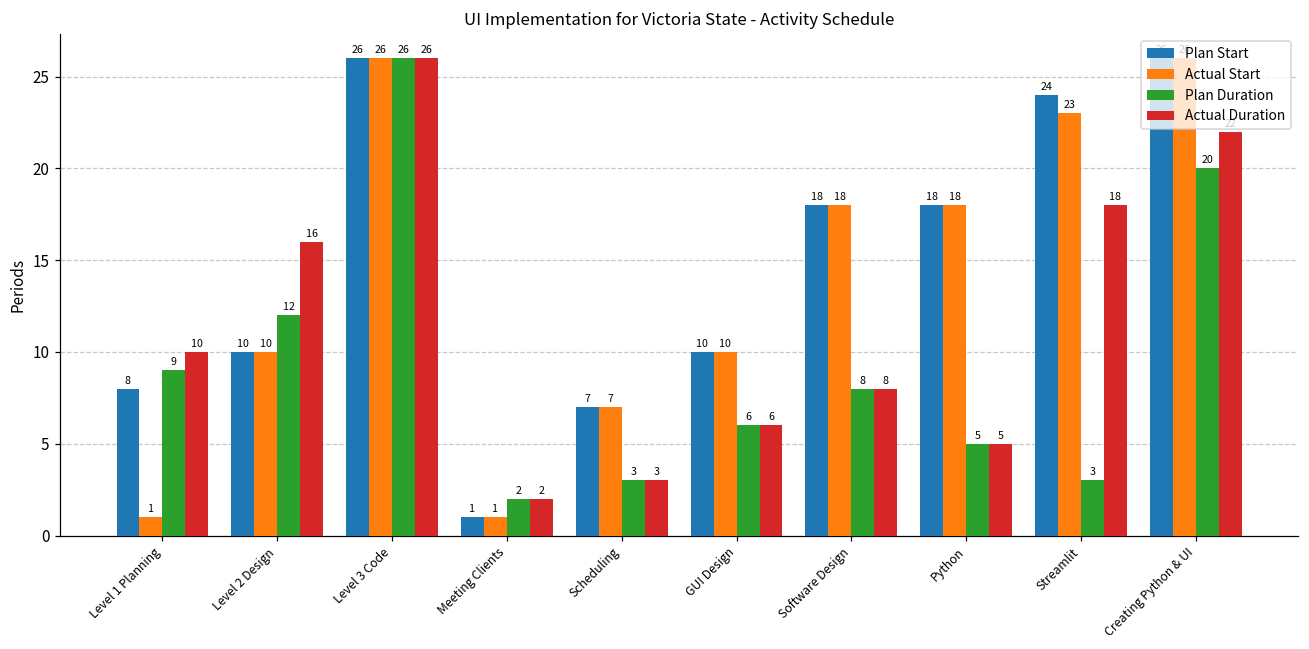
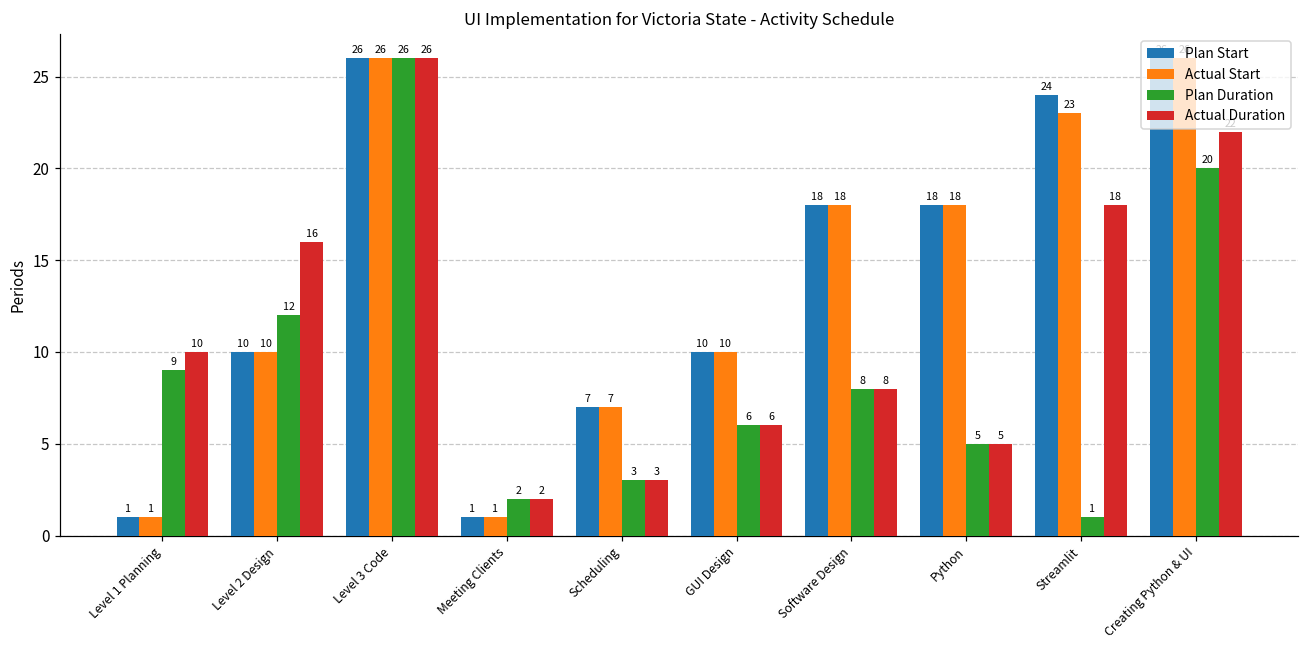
  {
    "Plan Start": {
-     "Level 1 Planning": 8,
+     "Level 1 Planning": 1,
      "Level 2 Design": 10,
      "Level 3 Code": 26,
      "Meeting Clients": 1,
      "Scheduling": 7,
      "GUI Design": 10,
      "Software Design": 18,
      "Python": 18,
      "Streamlit": 24
    },
    "Actual Start": {
      "Level 1 Planning": 1,
      "Level 2 Design": 10,
      "Level 3 Code": 26,
      "Meeting Clients": 1,
      "Scheduling": 7,
      "GUI Design": 10,
      "Software Design": 18,
      "Python": 18,
      "Streamlit": 23
    },
    "Plan Duration": {
      "Level 1 Planning": 9,
      "Level 2 Design": 12,
      "Level 3 Code": 26,
      "Meeting Clients": 2,
      "Scheduling": 3,
      "GUI Design": 6,
      "Software Design": 8,
      "Python": 5,
-     "Streamlit": 3,
+     "Streamlit": 1,
      "Creating Python & UI": 20
    },
    "Actual Duration": {
      "Level 1 Planning": 10,
      "Level 2 Design": 16,
      "Level 3 Code": 26,
      "Meeting Clients": 2,
      "Scheduling": 3,
      "GUI Design": 6,
      "Software Design": 8,
      "Python": 5,
      "Streamlit": 18
    }
  }
